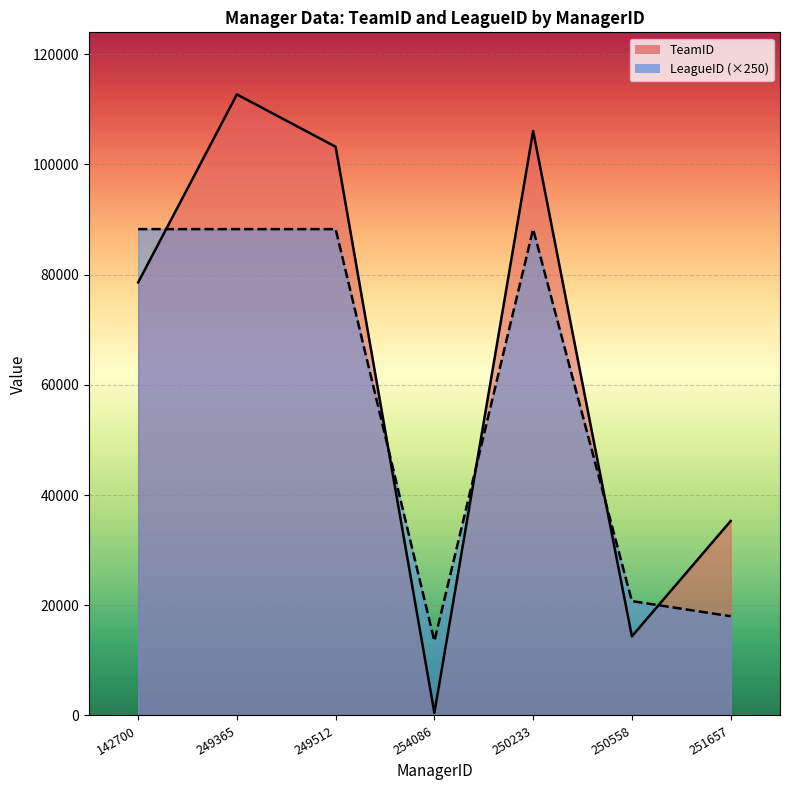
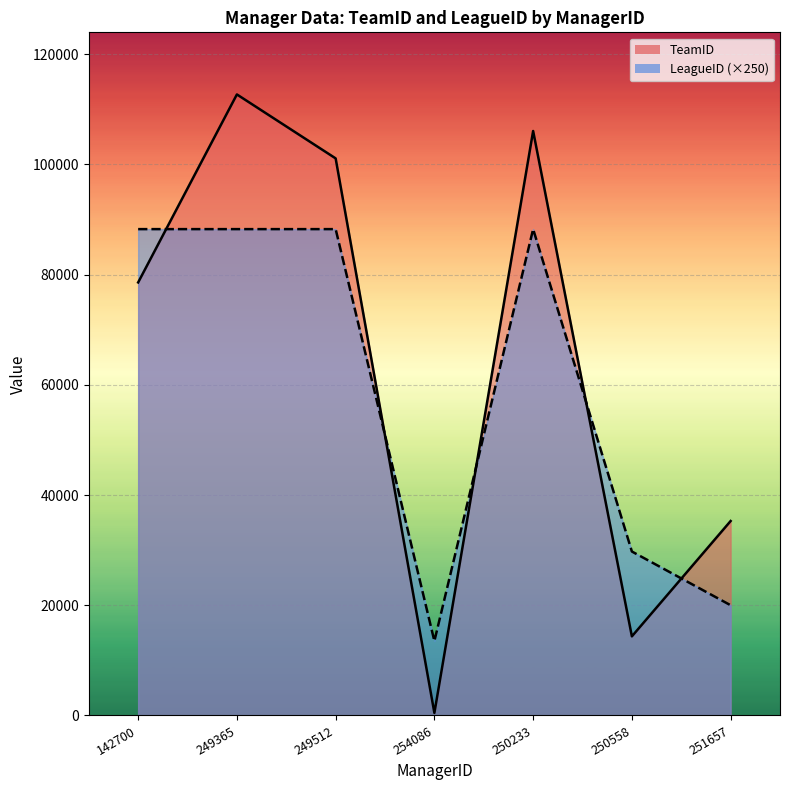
  {
    "TeamID": {
      "142700": 79000,
      "249365": 113000,
-     "249512": 103000,
+     "249512": 101000,
      "254086": 0,
      "250233": 106000,
      "250558": 14000,
      "251657": 35000
    },
    "LeagueID (×250)": {
      "142700": 88000,
      "249365": 88000,
      "249512": 88000,
      "254086": 14000,
      "250233": 88000,
-     "250558": 21000,
-     "251657": 18000
+     "250558": 30000,
+     "251657": 20000
    }
  }
